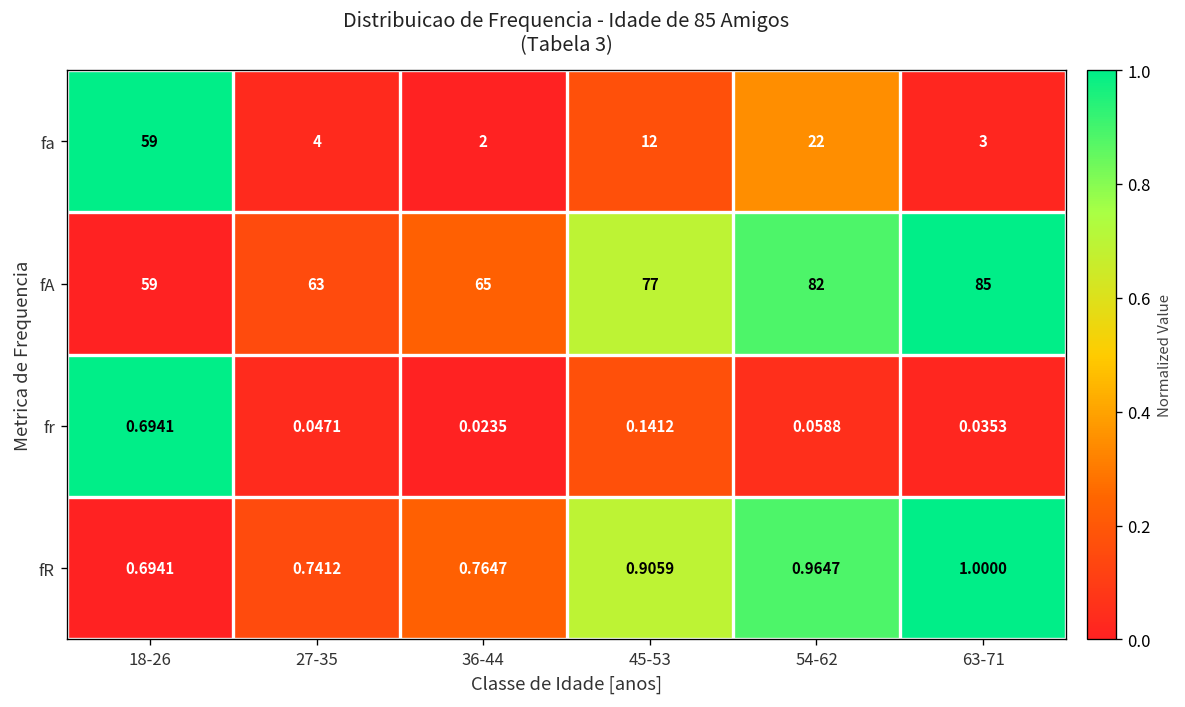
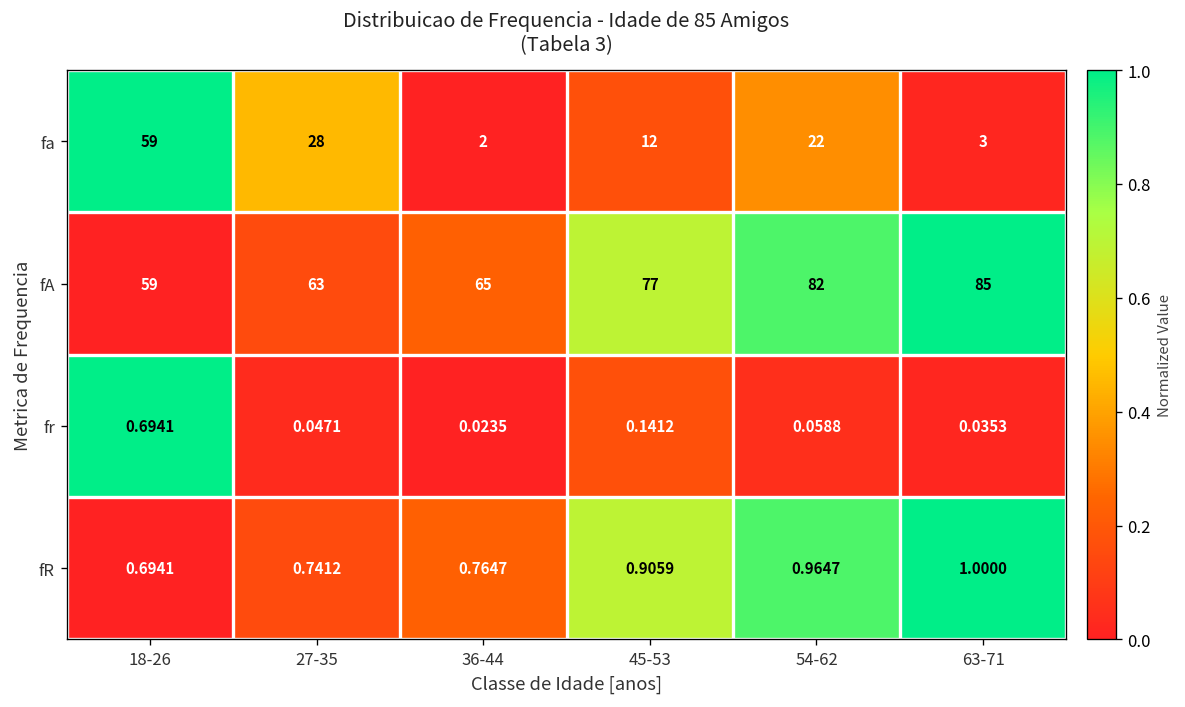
  {
    "fa": {
      "18-26": 59,
-     "27-35": 4,
+     "27-35": 28,
      "36-44": 2,
      "45-53": 12,
      "54-62": 22,
      "63-71": 3
    },
    "fA": {
      "18-26": 59,
      "27-35": 63,
      "36-44": 65,
      "45-53": 77,
      "54-62": 82,
      "63-71": 85
    },
    "fr": {
      "18-26": 0.6941,
      "27-35": 0.0471,
      "36-44": 0.0235,
      "45-53": 0.1412,
      "54-62": 0.0588,
      "63-71": 0.0353
    },
    "fR": {
      "18-26": 0.6941,
      "27-35": 0.7412,
      "36-44": 0.7647,
      "45-53": 0.9059,
      "54-62": 0.9647,
      "63-71": 1.0000
    }
  }
